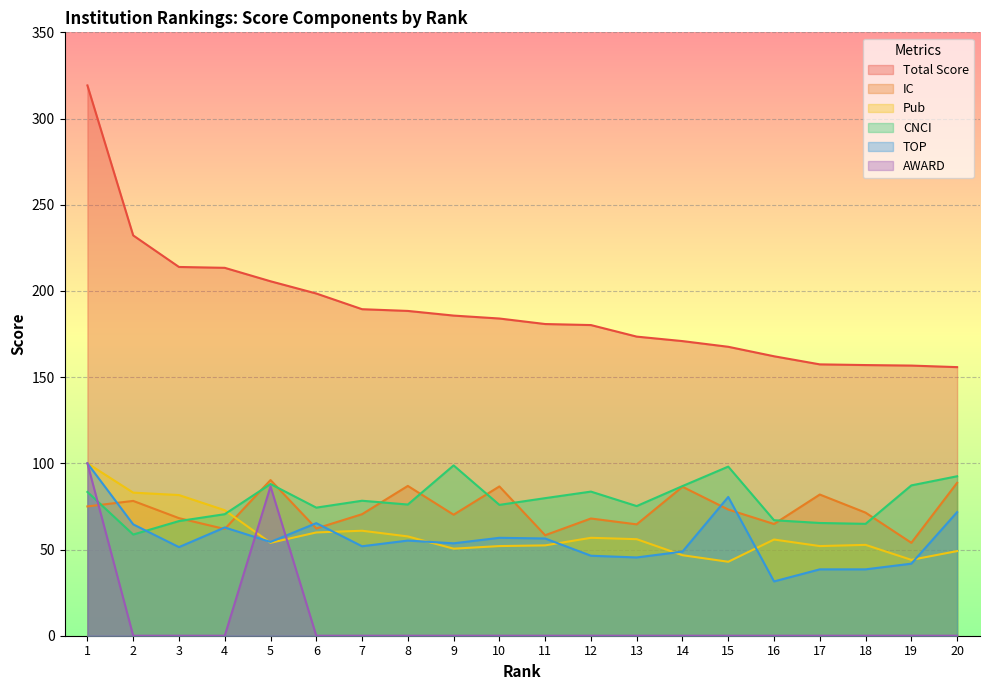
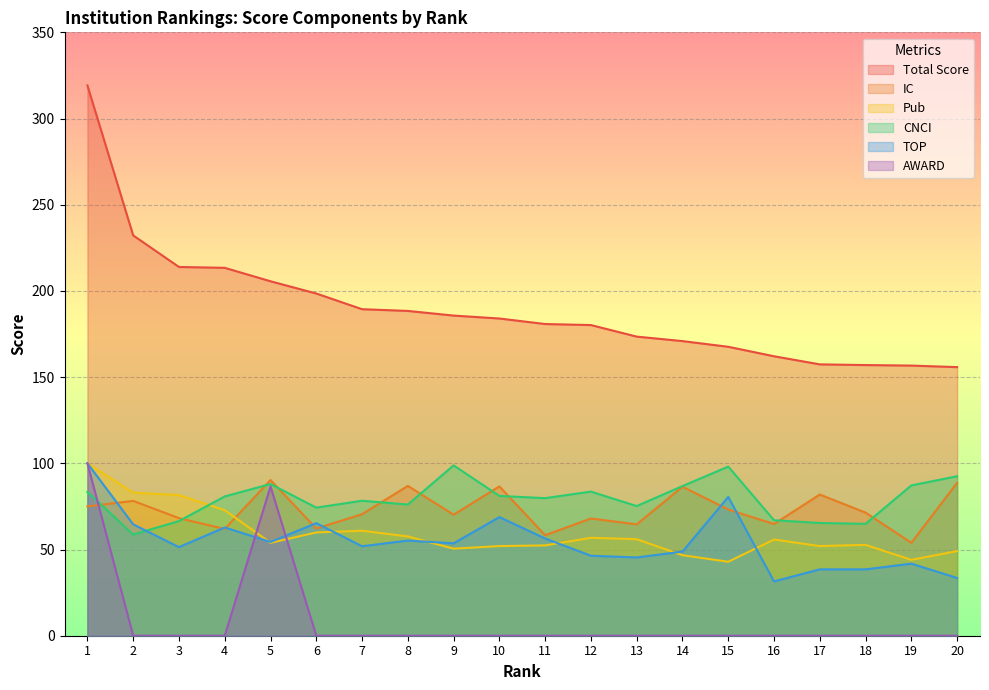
  {
    "CNCI": {
      "1": 83,
      "2": 59,
      "3": 67,
-     "4": 71,
+     "4": 81,
      "6": 74,
      "7": 78,
      "8": 76,
      "9": 99,
-     "10": 76,
+     "10": 81,
      "11": 80,
      "12": 84,
      "13": 75,
      "15": 98,
      "16": 67,
      "17": 65,
      "18": 65,
      "19": 87,
      "20": 93
    },
    "TOP": {
      "2": 65,
      "3": 51,
      "6": 65,
      "7": 52,
      "8": 55,
      "9": 54,
-     "10": 57,
+     "10": 69,
      "11": 56,
      "12": 46,
      "13": 45,
      "14": 49,
      "15": 81,
      "16": 32,
      "17": 39,
      "18": 39,
      "19": 42,
-     "20": 72
+     "20": 34
    },
    "AWARD": {
      "2": 0,
      "3": 0,
      "4": 0,
      "6": 0,
      "7": 0,
      "8": 0,
      "9": 0,
      "10": 0,
      "11": 0,
      "12": 0,
      "13": 0,
      "14": 0,
      "15": 0,
      "16": 0,
      "17": 0,
      "18": 0,
      "19": 0,
      "20": 0
    }
  }
